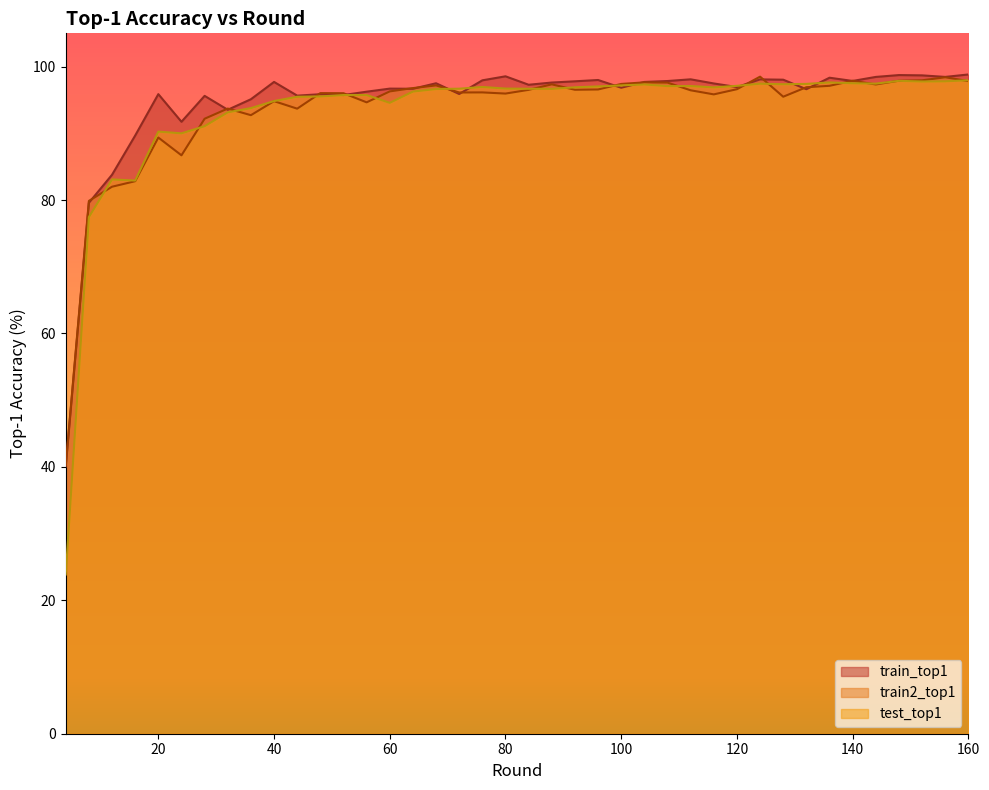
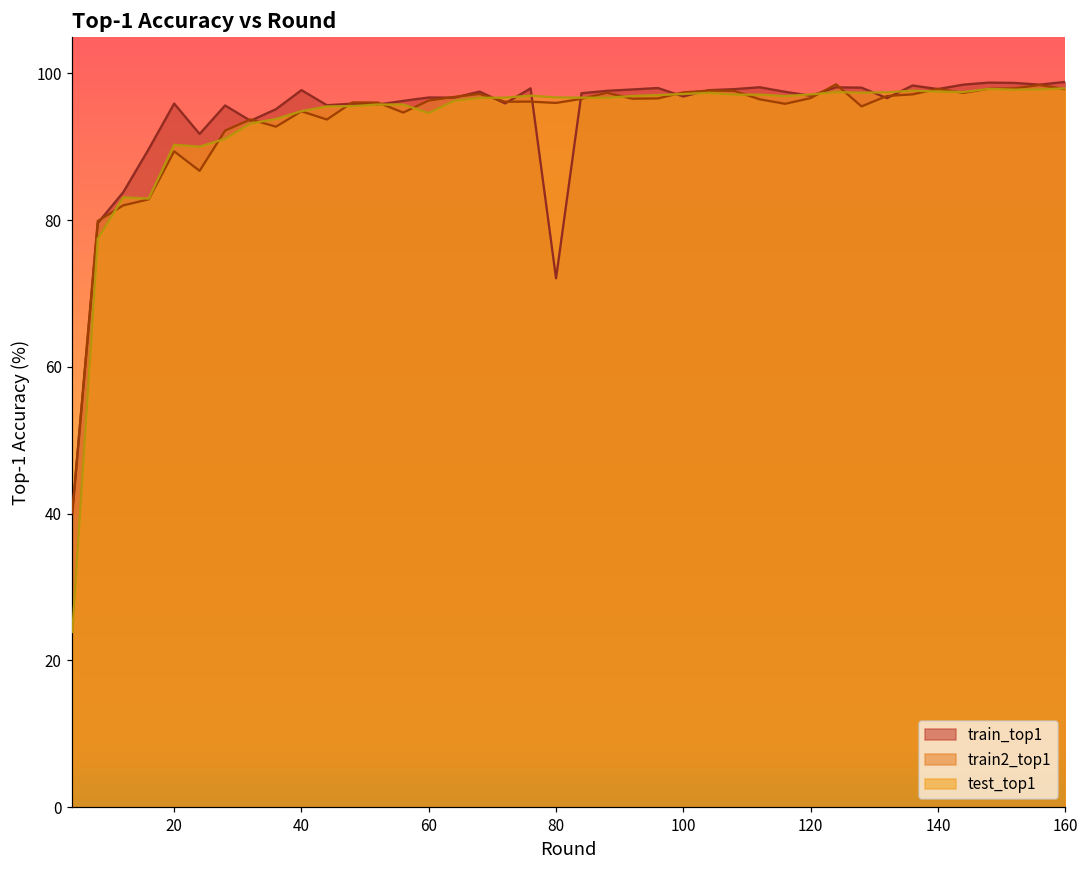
  {
    "train_top1": {
      "20": 96,
      "40": 98,
      "60": 97,
-     "80": 99,
+     "80": 72,
      "160": 99
    }
  }
